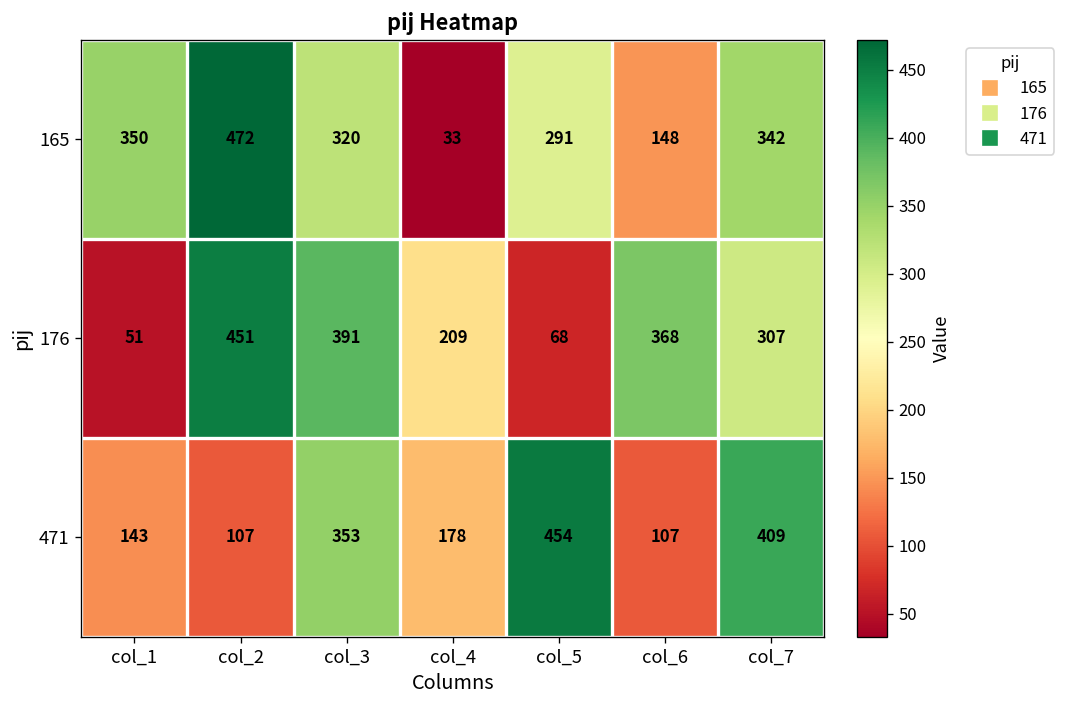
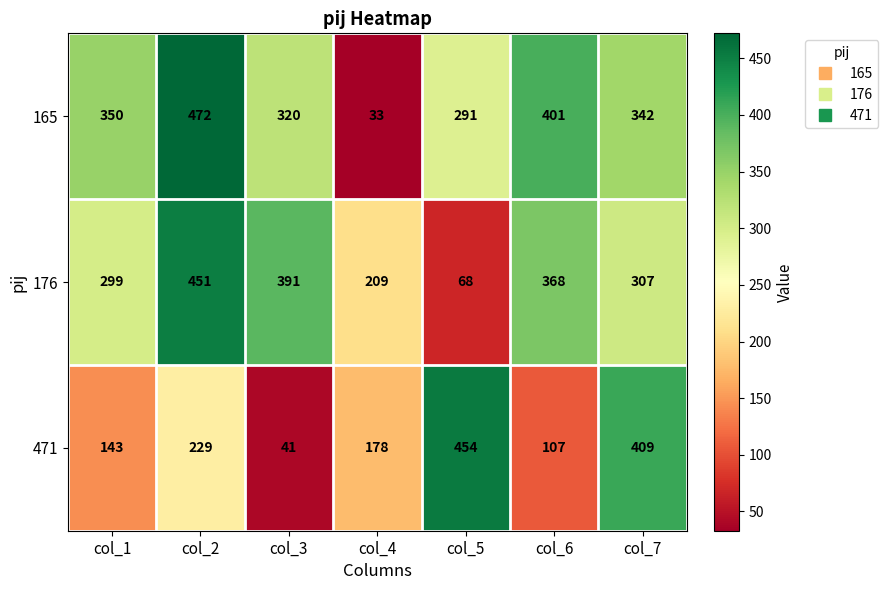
  {
    "165": {
      "col_1": 350,
      "col_2": 472,
      "col_3": 320,
      "col_4": 33,
      "col_5": 291,
-     "col_6": 148,
+     "col_6": 401,
      "col_7": 342
    },
    "176": {
-     "col_1": 51,
+     "col_1": 299,
      "col_2": 451,
      "col_3": 391,
      "col_4": 209,
      "col_5": 68,
      "col_6": 368,
      "col_7": 307
    },
    "471": {
      "col_1": 143,
-     "col_2": 107,
-     "col_3": 353,
+     "col_2": 229,
+     "col_3": 41,
      "col_4": 178,
      "col_5": 454,
      "col_6": 107,
      "col_7": 409
    }
  }
